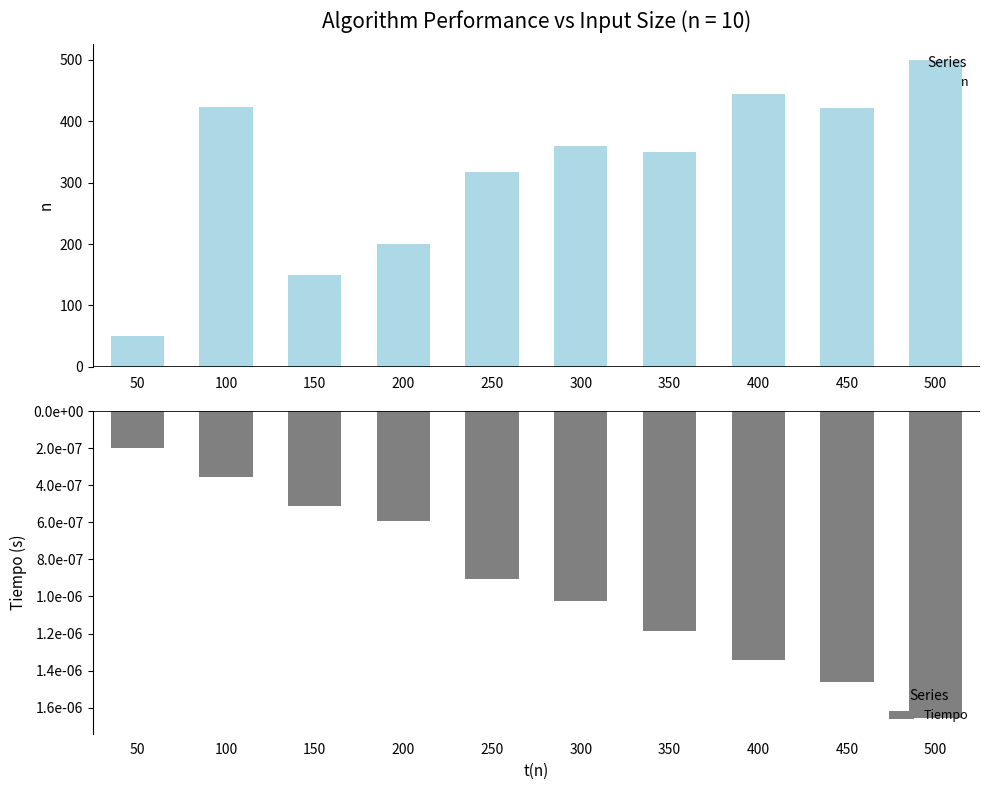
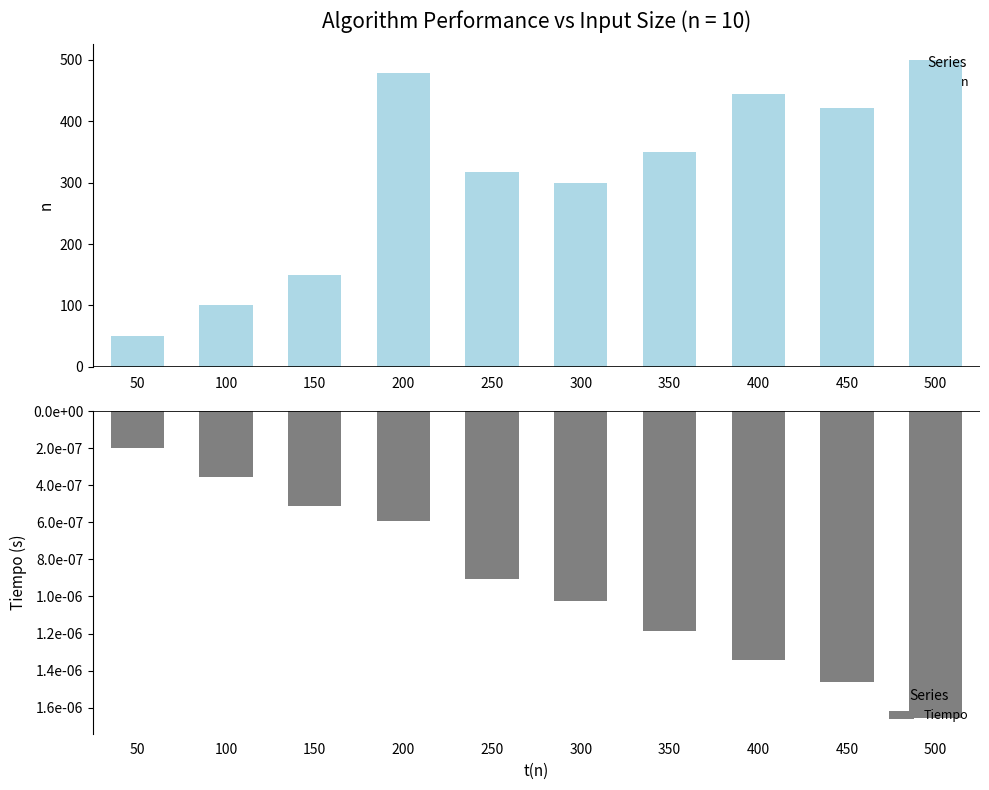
  {
    "Algorithm Performance vs Input Size (n = 10)": {
      "50": 50,
-     "100": 420,
+     "100": 100,
      "150": 150,
-     "200": 200,
+     "200": 480,
      "250": 320,
-     "300": 360,
+     "300": 300,
      "350": 350,
      "400": 440,
      "450": 420,
      "500": 500
    }
  }
